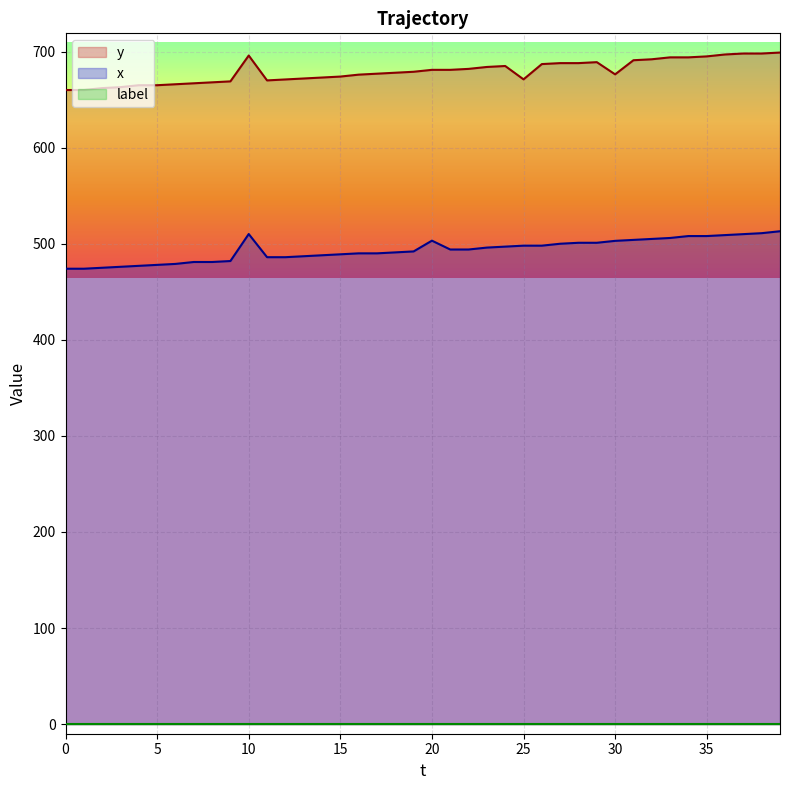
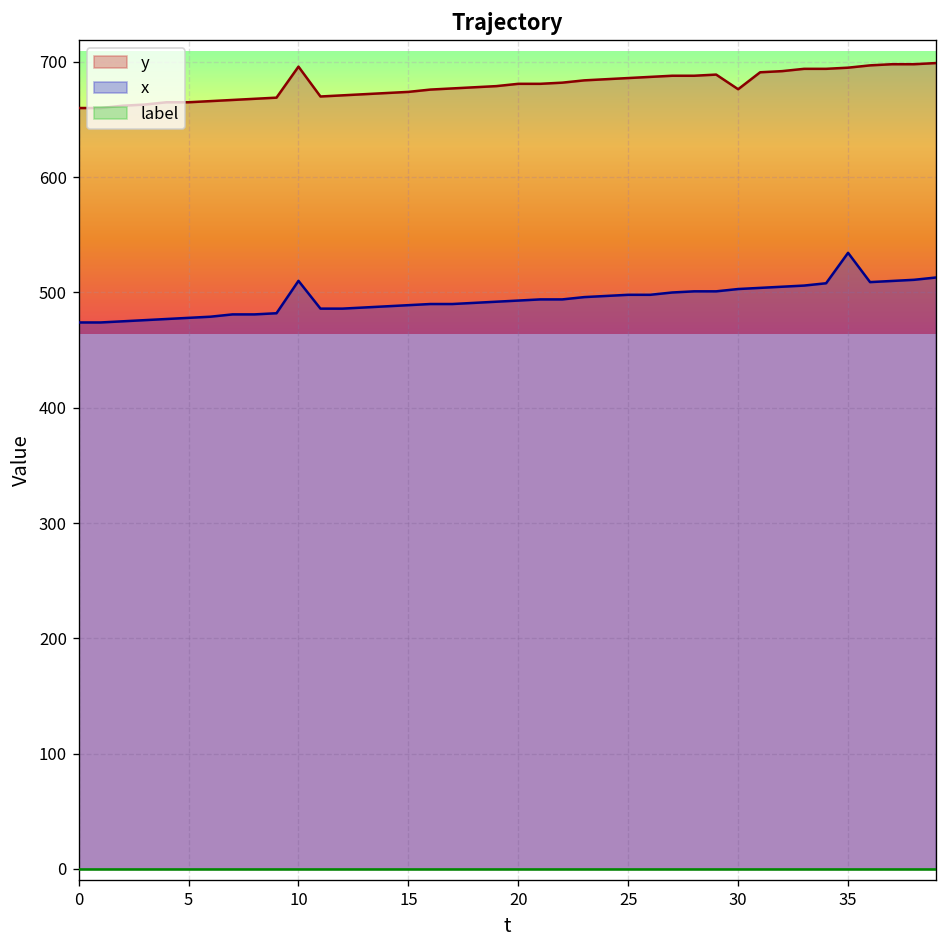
  {
    "y": {
      "0": 660,
      "5": 670,
      "10": 700,
      "15": 670,
      "20": 680,
-     "25": 670,
+     "25": 690,
      "30": 680,
      "35": 700
    },
    "x": {
      "0": 470,
      "5": 480,
      "10": 510,
      "15": 490,
-     "20": 500,
+     "20": 490,
      "25": 500,
      "30": 500,
-     "35": 510
+     "35": 530
    },
    "label": {
      "0": 0,
      "5": 0,
      "10": 0,
      "15": 0,
      "20": 0,
      "25": 0,
      "30": 0,
      "35": 0
    }
  }
